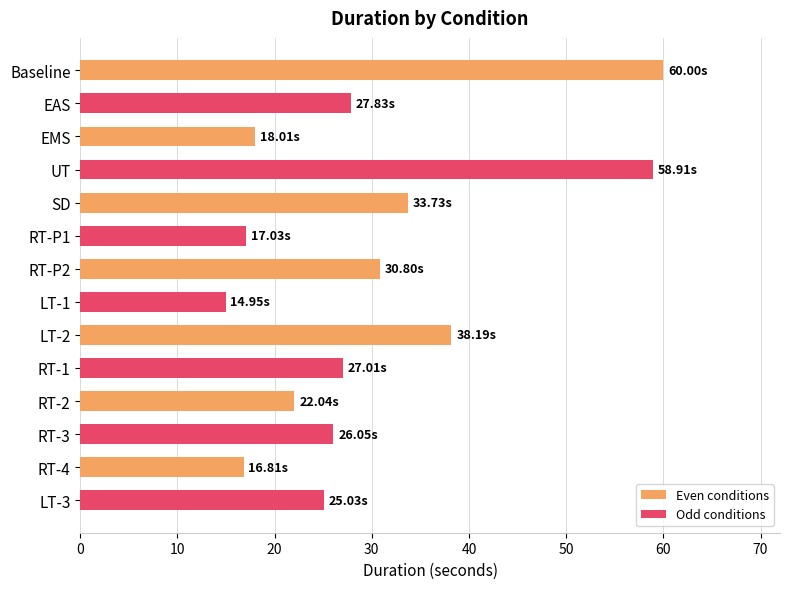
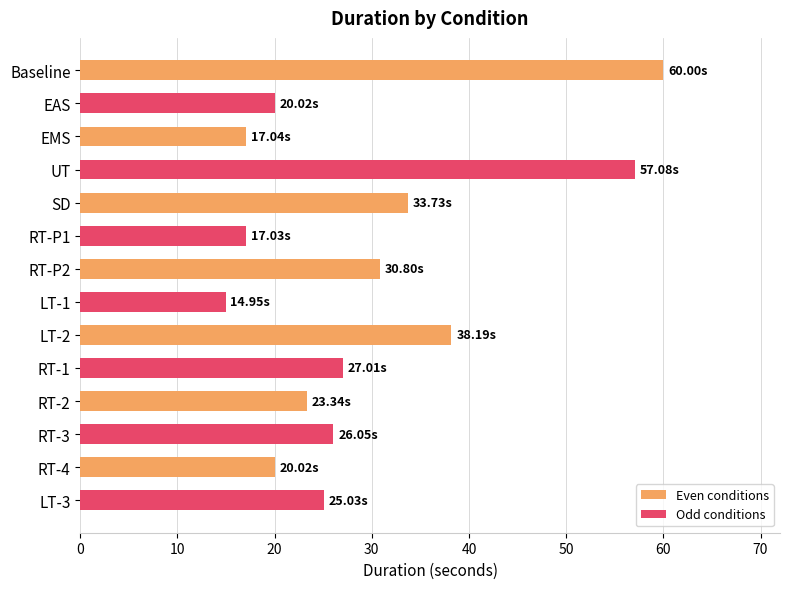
  {
    "Even conditions": {
      "Baseline": "60.00s",
-     "EMS": "18.01s",
+     "EMS": "17.04s",
      "SD": "33.73s",
      "RT-P2": "30.80s",
      "LT-2": "38.19s",
-     "RT-2": "22.04s",
-     "RT-4": "16.81s"
+     "RT-2": "23.34s",
+     "RT-4": "20.02s"
    },
    "Odd conditions": {
-     "EAS": "27.83s",
-     "UT": "58.91s",
+     "EAS": "20.02s",
+     "UT": "57.08s",
      "RT-P1": "17.03s",
      "LT-1": "14.95s",
      "RT-1": "27.01s",
      "RT-3": "26.05s",
      "LT-3": "25.03s"
    }
  }
